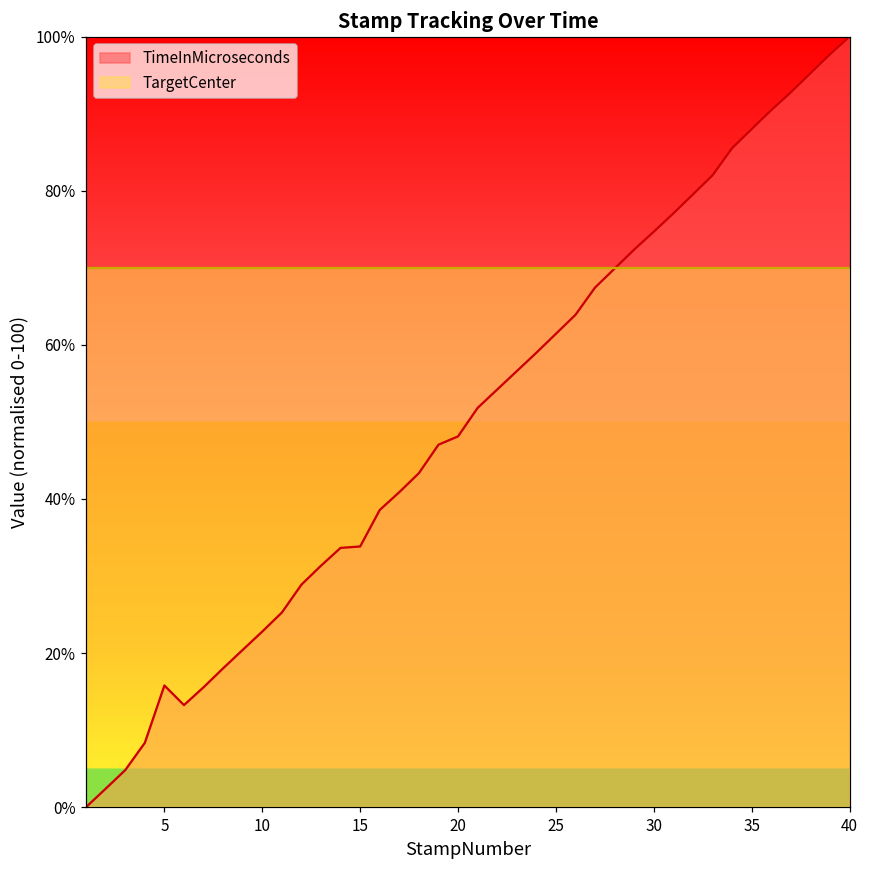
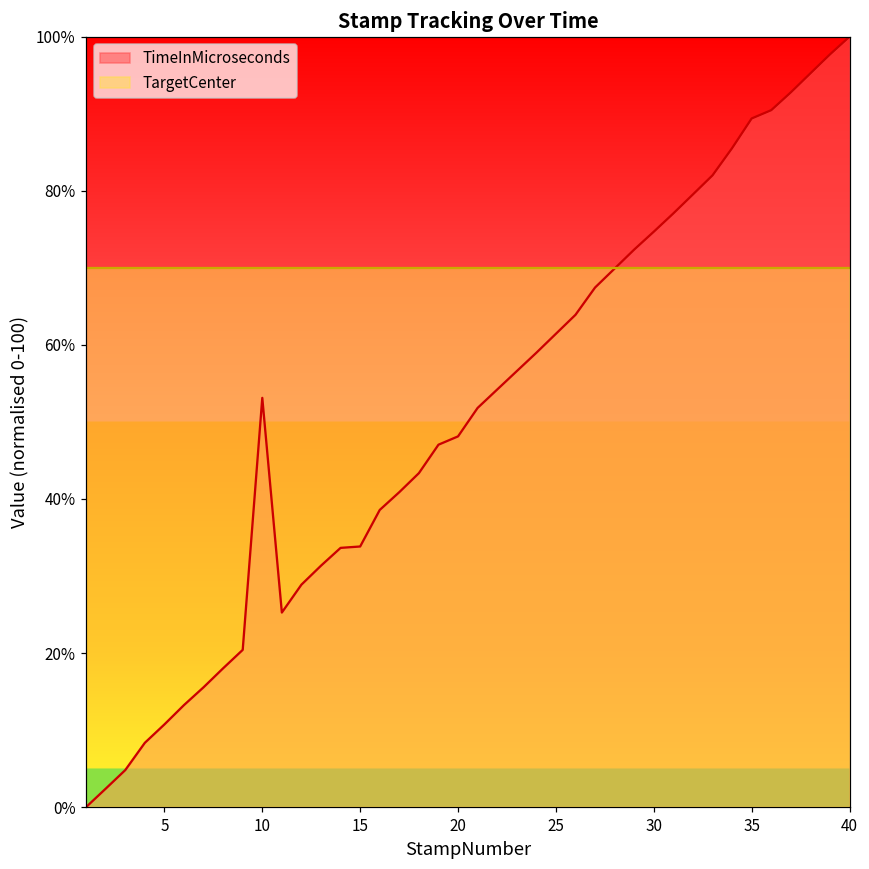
  {
    "TimeInMicroseconds": {
-     "5": "16%",
-     "10": "23%",
+     "5": "11%",
+     "10": "53%",
      "15": "34%",
      "20": "48%",
      "25": "61%",
      "30": "75%",
-     "35": "88%",
+     "35": "89%",
      "40": "100%"
    },
    "TargetCenter": {
      "5": "70%",
      "10": "70%",
      "15": "70%",
      "20": "70%",
      "25": "70%",
      "30": "70%",
      "35": "70%",
      "40": "70%"
    }
  }
